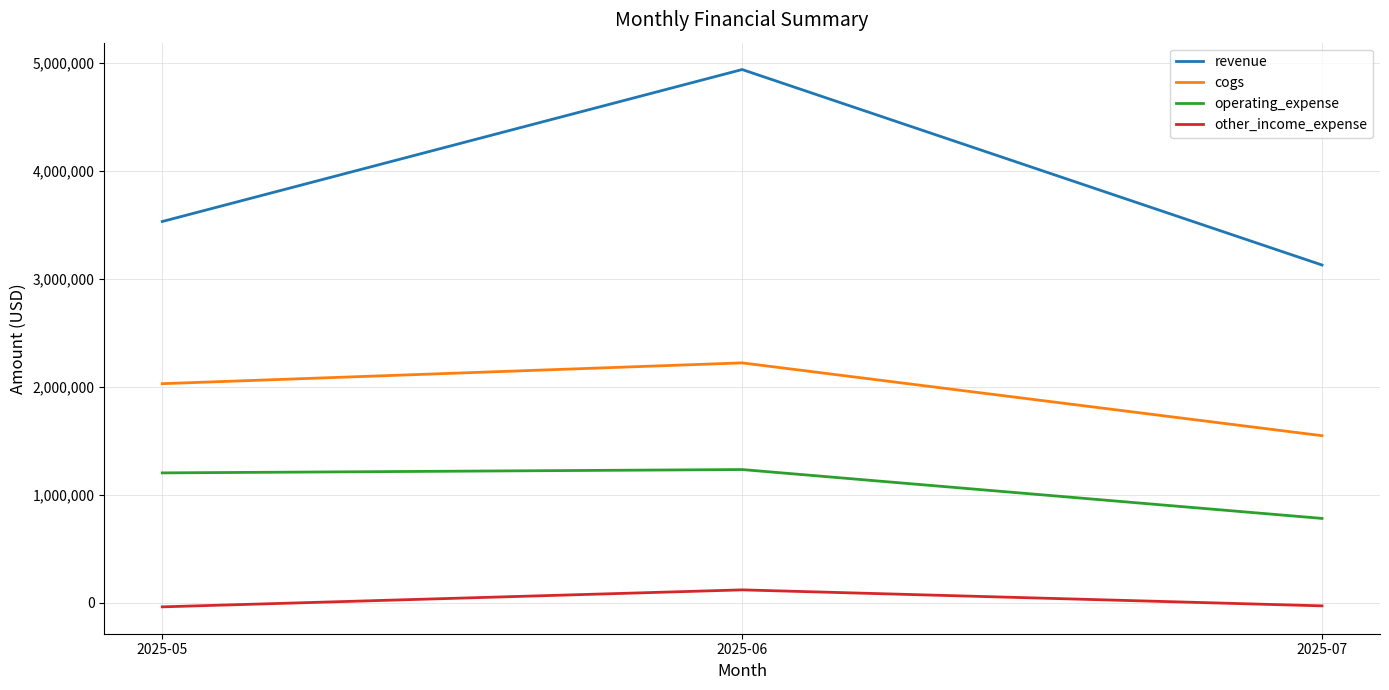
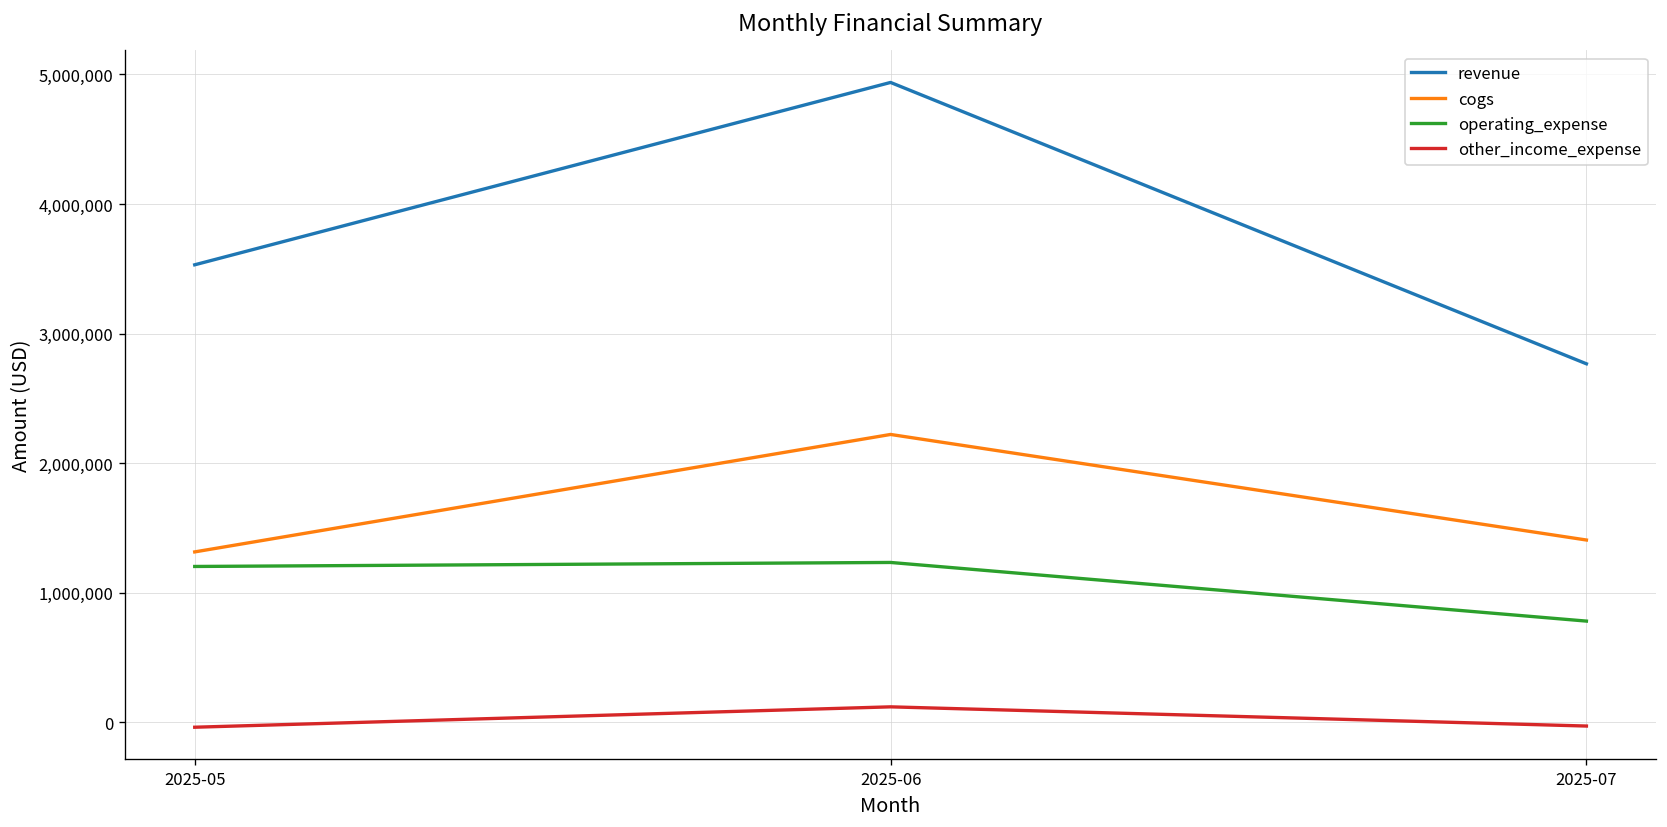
  {
    "revenue": {
      "2025-05": "3,530,000",
      "2025-06": "4,940,000",
-     "2025-07": "3,130,000"
+     "2025-07": "2,770,000"
    },
    "cogs": {
-     "2025-05": "2,030,000",
+     "2025-05": "1,320,000",
      "2025-06": "2,220,000",
-     "2025-07": "1,550,000"
+     "2025-07": "1,410,000"
    },
    "operating_expense": {
      "2025-05": "1,200,000",
      "2025-06": "1,230,000",
      "2025-07": "780,000"
    },
    "other_income_expense": {
      "2025-05": "-40,000",
      "2025-06": "120,000",
      "2025-07": "-30,000"
    }
  }
